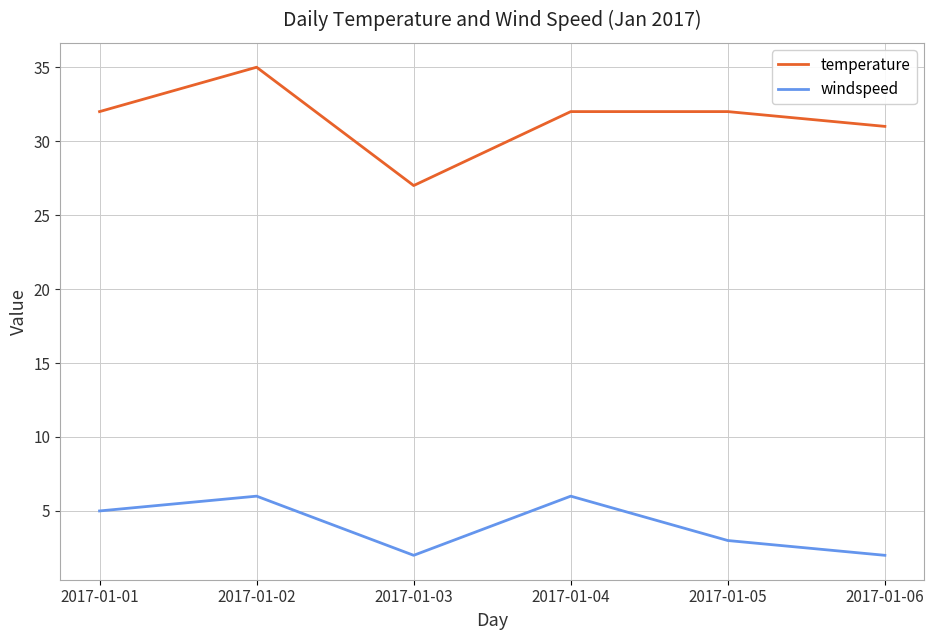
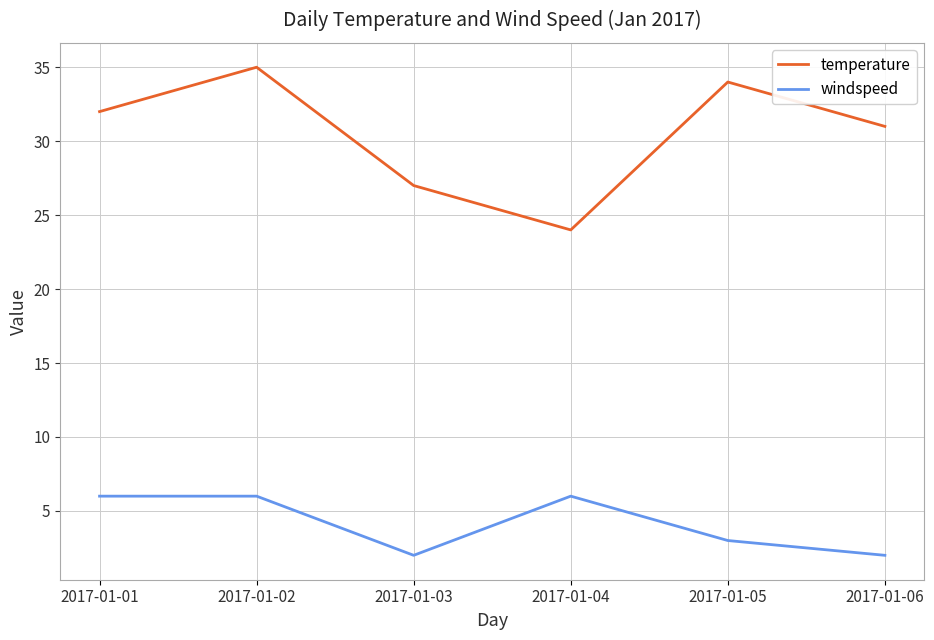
  {
    "temperature": {
      "2017-01-01": 32,
      "2017-01-02": 35,
      "2017-01-03": 27,
-     "2017-01-04": 32,
-     "2017-01-05": 32,
+     "2017-01-04": 24,
+     "2017-01-05": 34,
      "2017-01-06": 31
    },
    "windspeed": {
-     "2017-01-01": 5,
+     "2017-01-01": 6,
      "2017-01-02": 6,
      "2017-01-03": 2,
      "2017-01-04": 6,
      "2017-01-05": 3,
      "2017-01-06": 2
    }
  }
